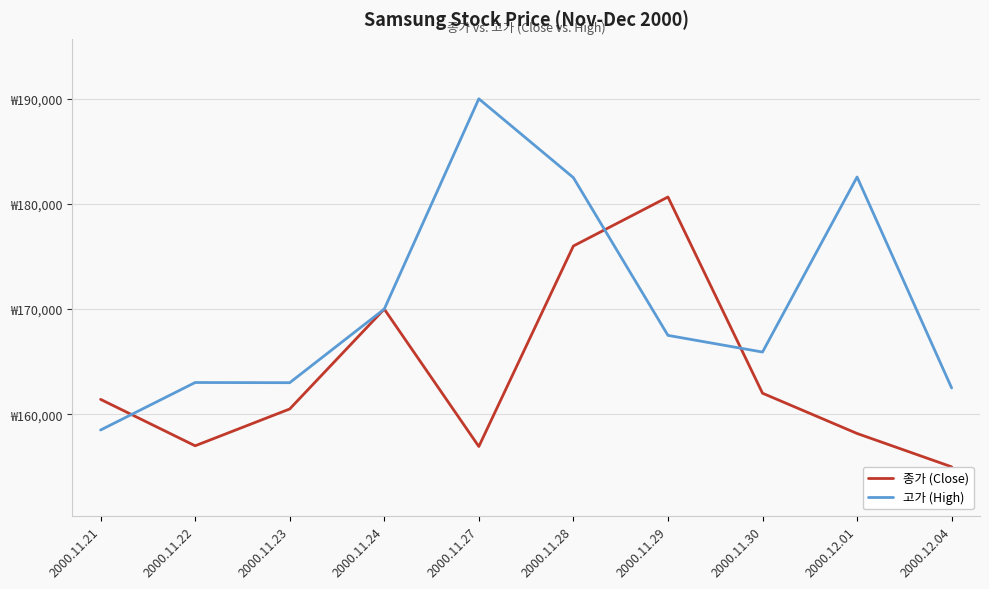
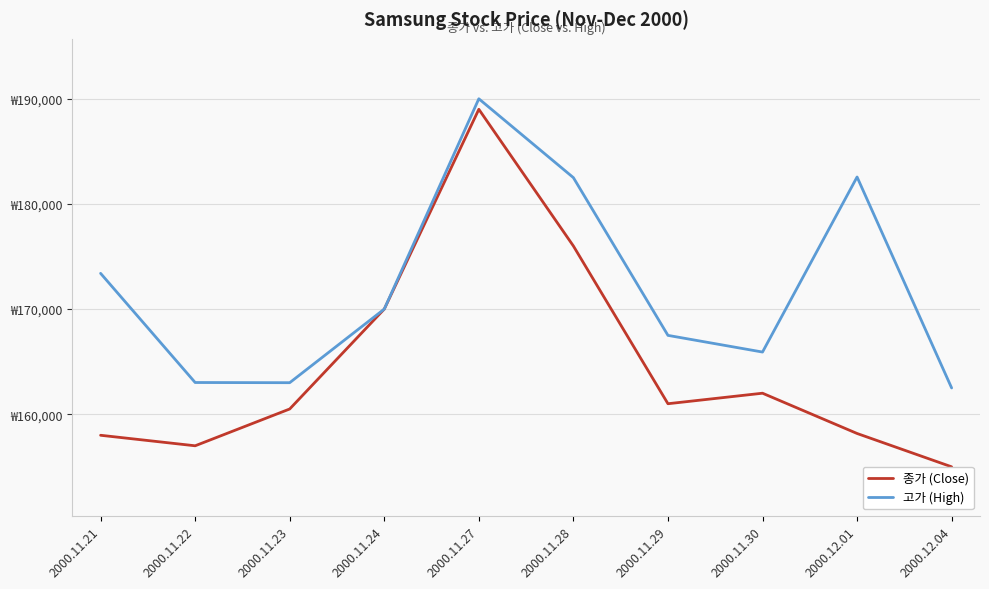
  {
    "종가 (Close)": {
-     "2000.11.21": "₩161,400",
+     "2000.11.21": "₩158,000",
      "2000.11.22": "₩157,000",
      "2000.11.23": "₩160,500",
-     "2000.11.27": "₩156,900",
+     "2000.11.27": "₩189,000",
      "2000.11.28": "₩176,000",
-     "2000.11.29": "₩180,700",
+     "2000.11.29": "₩161,000",
      "2000.11.30": "₩162,000",
      "2000.12.01": "₩158,200",
      "2000.12.04": "₩155,000"
    },
    "고가 (High)": {
-     "2000.11.21": "₩158,500",
+     "2000.11.21": "₩173,400",
      "2000.11.22": "₩163,000",
      "2000.11.23": "₩163,000",
      "2000.11.27": "₩190,000",
      "2000.11.28": "₩182,500",
      "2000.11.29": "₩167,500",
      "2000.11.30": "₩165,900",
      "2000.12.01": "₩182,600",
      "2000.12.04": "₩162,500"
    }
  }
